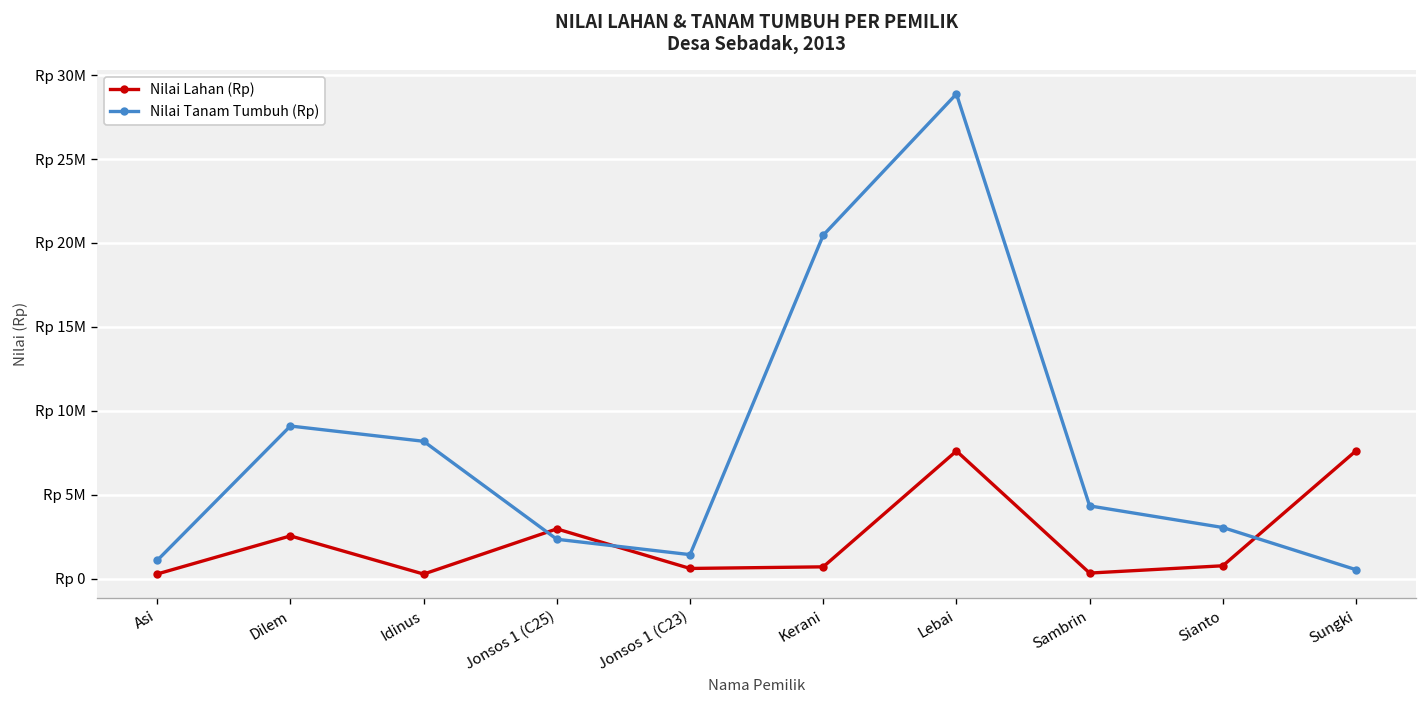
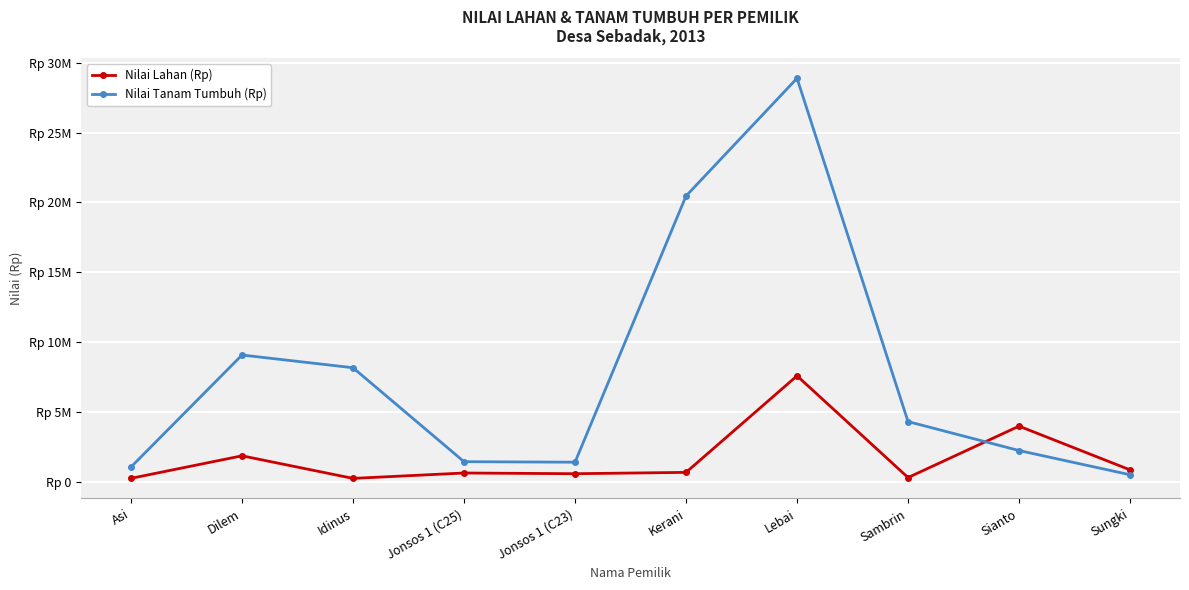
  {
    "Nilai Lahan (Rp)": {
      "Asi": "Rp 300000",
-     "Dilem": "Rp 2500000",
+     "Dilem": "Rp 1900000",
      "Idinus": "Rp 300000",
-     "Jonsos 1 (C25)": "Rp 3000000",
+     "Jonsos 1 (C25)": "Rp 700000",
      "Jonsos 1 (C23)": "Rp 600000",
      "Kerani": "Rp 700000",
      "Lebai": "Rp 7600000",
      "Sambrin": "Rp 300000",
-     "Sianto": "Rp 800000",
-     "Sungki": "Rp 7600000"
+     "Sianto": "Rp 4000000",
+     "Sungki": "Rp 900000"
    },
    "Nilai Tanam Tumbuh (Rp)": {
      "Asi": "Rp 1100000",
      "Dilem": "Rp 9100000",
      "Idinus": "Rp 8200000",
-     "Jonsos 1 (C25)": "Rp 2300000",
+     "Jonsos 1 (C25)": "Rp 1500000",
      "Jonsos 1 (C23)": "Rp 1400000",
      "Kerani": "Rp 20500000",
      "Lebai": "Rp 28900000",
      "Sambrin": "Rp 4300000",
-     "Sianto": "Rp 3000000",
+     "Sianto": "Rp 2300000",
      "Sungki": "Rp 500000"
    }
  }
